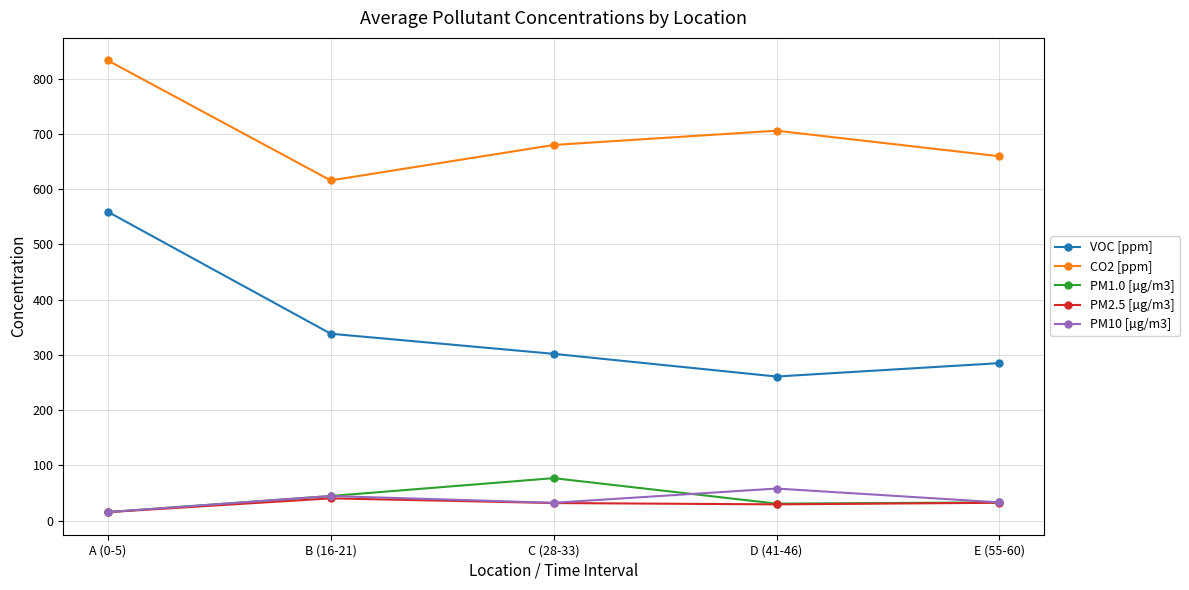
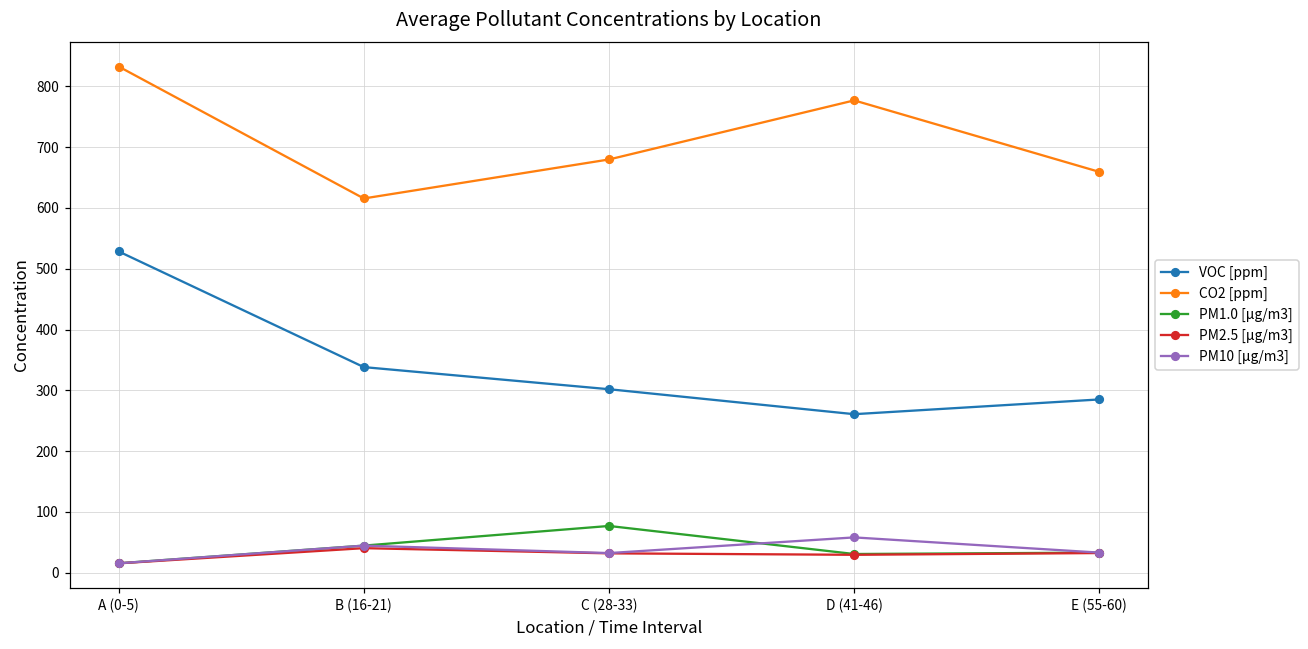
  {
    "VOC [ppm]": {
-     "A (0-5)": 560,
+     "A (0-5)": 530,
      "B (16-21)": 340,
      "C (28-33)": 300,
      "D (41-46)": 260,
      "E (55-60)": 280
    },
    "CO2 [ppm]": {
      "A (0-5)": 830,
      "B (16-21)": 620,
      "C (28-33)": 680,
-     "D (41-46)": 710,
+     "D (41-46)": 780,
      "E (55-60)": 660
    },
    "PM1.0 [µg/m3]": {
      "C (28-33)": 80
    },
    "PM10 [µg/m3]": {
      "D (41-46)": 60
    }
  }
